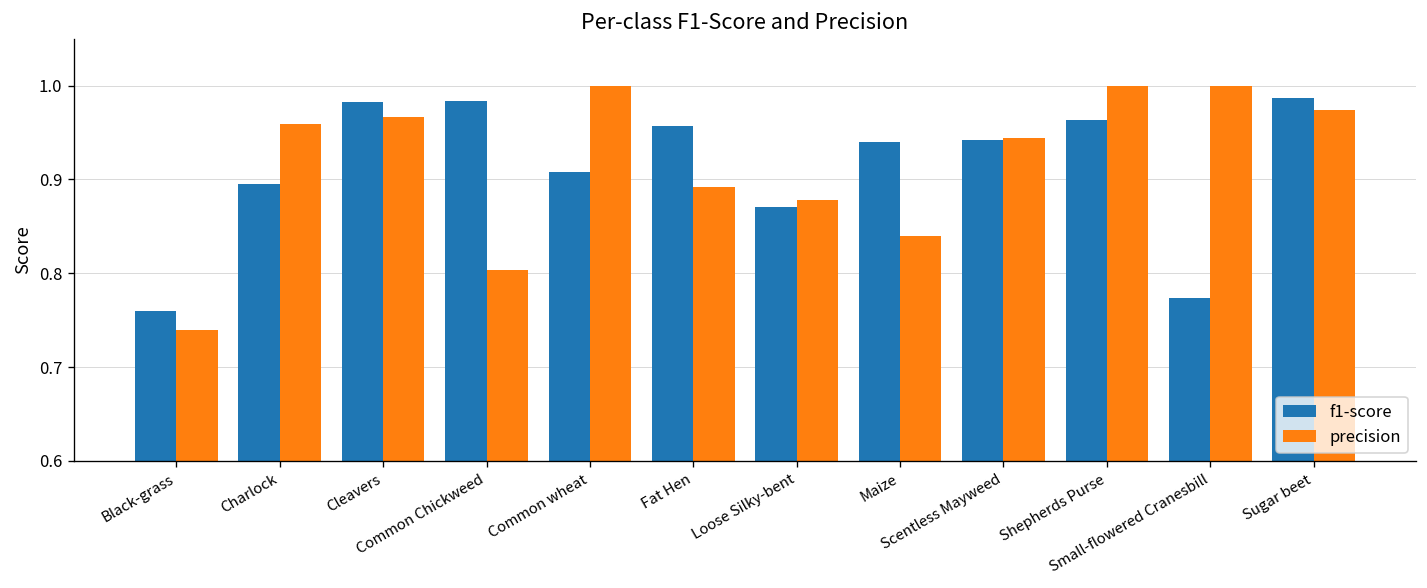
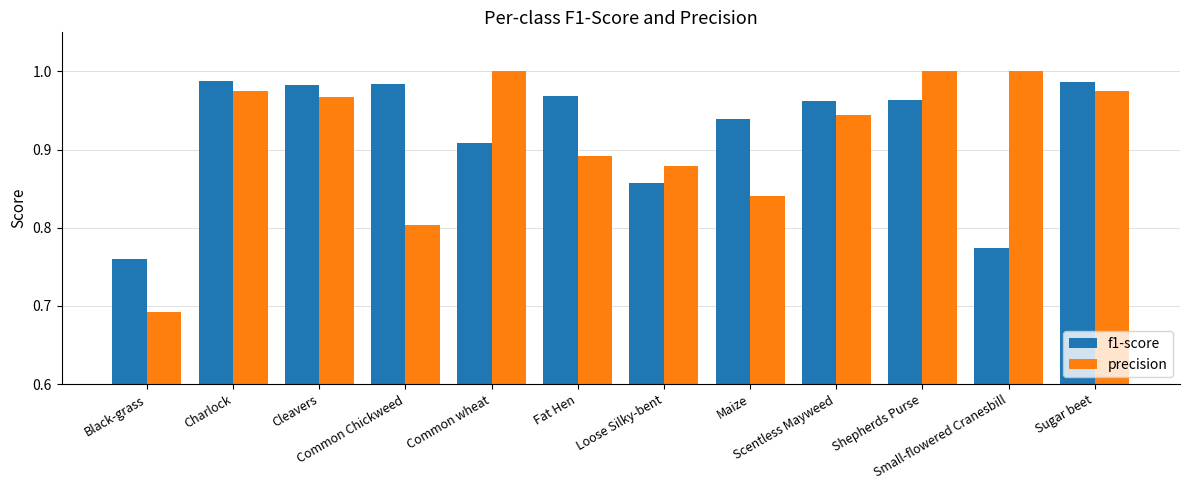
  {
    "f1-score": {
      "Black-grass": 0.76,
-     "Charlock": 0.90,
+     "Charlock": 0.99,
      "Cleavers": 0.98,
      "Common Chickweed": 0.98,
      "Common wheat": 0.91,
-     "Fat Hen": 0.96,
-     "Loose Silky-bent": 0.87,
+     "Fat Hen": 0.97,
+     "Loose Silky-bent": 0.86,
      "Maize": 0.94,
-     "Scentless Mayweed": 0.94,
+     "Scentless Mayweed": 0.96,
      "Shepherds Purse": 0.96,
      "Small-flowered Cranesbill": 0.77,
      "Sugar beet": 0.99
    },
    "precision": {
-     "Black-grass": 0.74,
-     "Charlock": 0.96,
+     "Black-grass": 0.69,
+     "Charlock": 0.98,
      "Cleavers": 0.97,
      "Common Chickweed": 0.80,
      "Common wheat": 1.00,
      "Fat Hen": 0.89,
      "Loose Silky-bent": 0.88,
      "Maize": 0.84,
      "Scentless Mayweed": 0.94,
      "Shepherds Purse": 1.00,
      "Small-flowered Cranesbill": 1.00,
      "Sugar beet": 0.97
    }
  }
